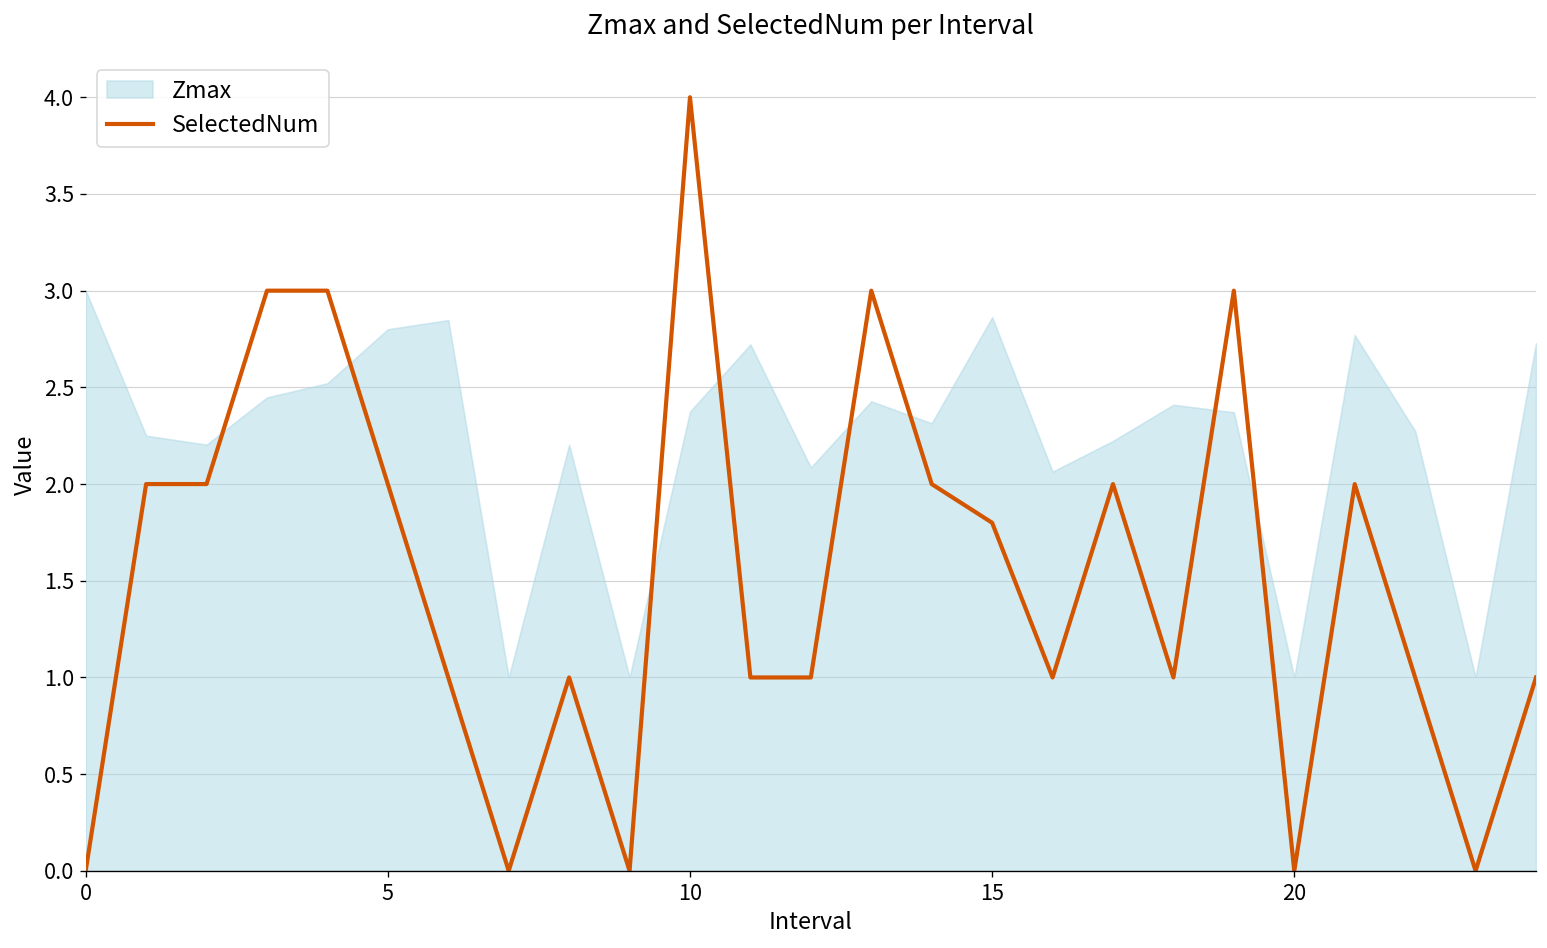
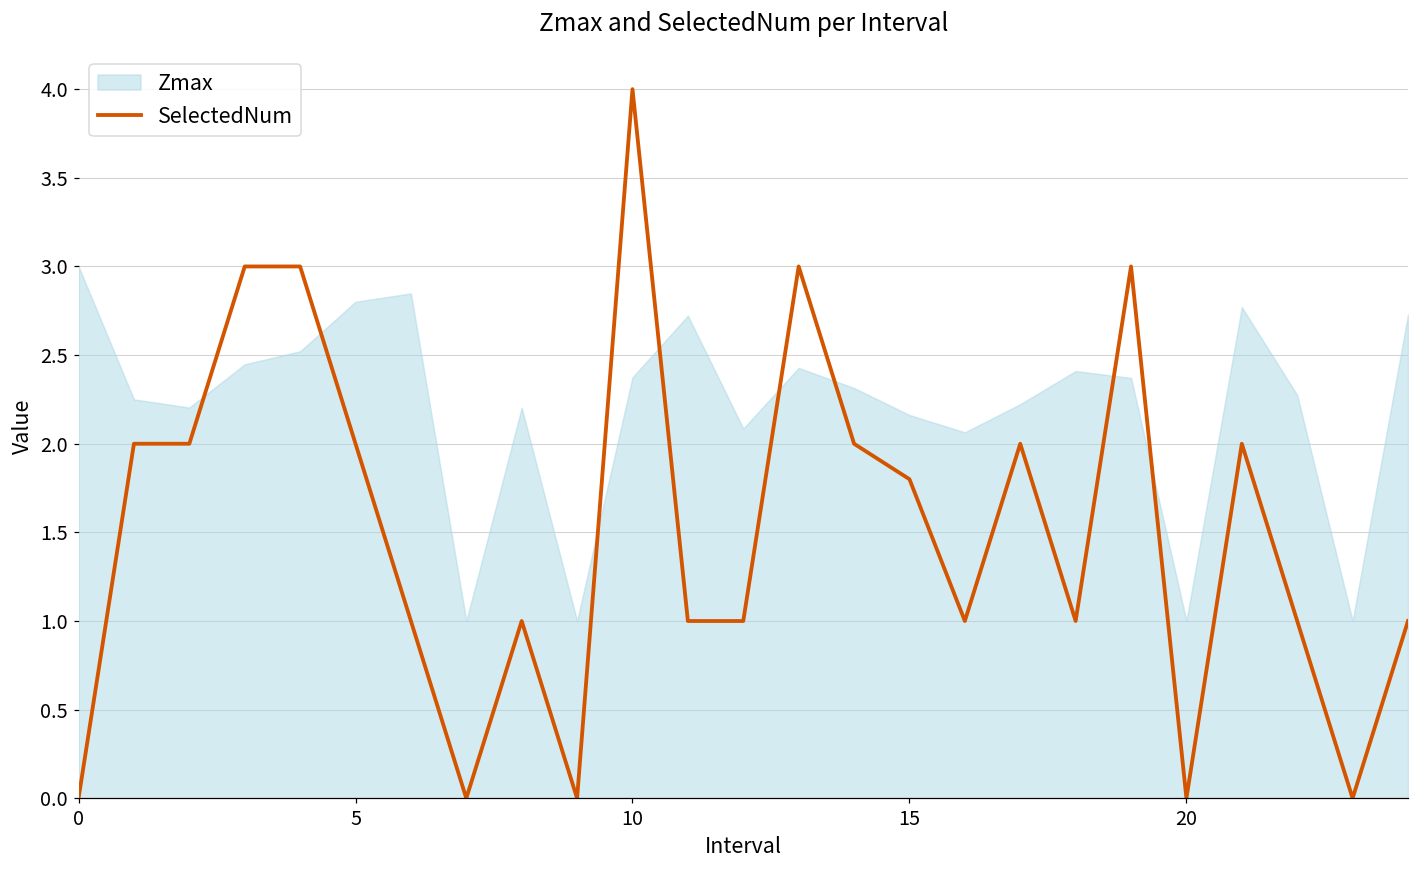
  {
    "SelectedNum": {
      "0": 0.00,
      "5": 2.00,
      "10": 4.00,
      "15": 1.80,
      "20": 0.00
    },
    "Zmax": {
      "0": 3.00,
      "5": 2.80,
      "10": 2.37,
-     "15": 2.86,
+     "15": 2.16,
      "20": 1.00
    }
  }
